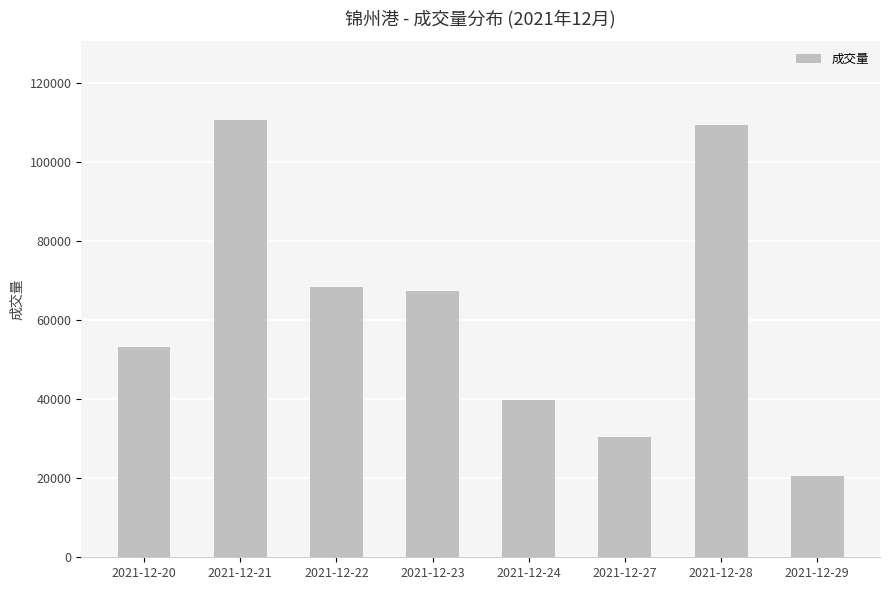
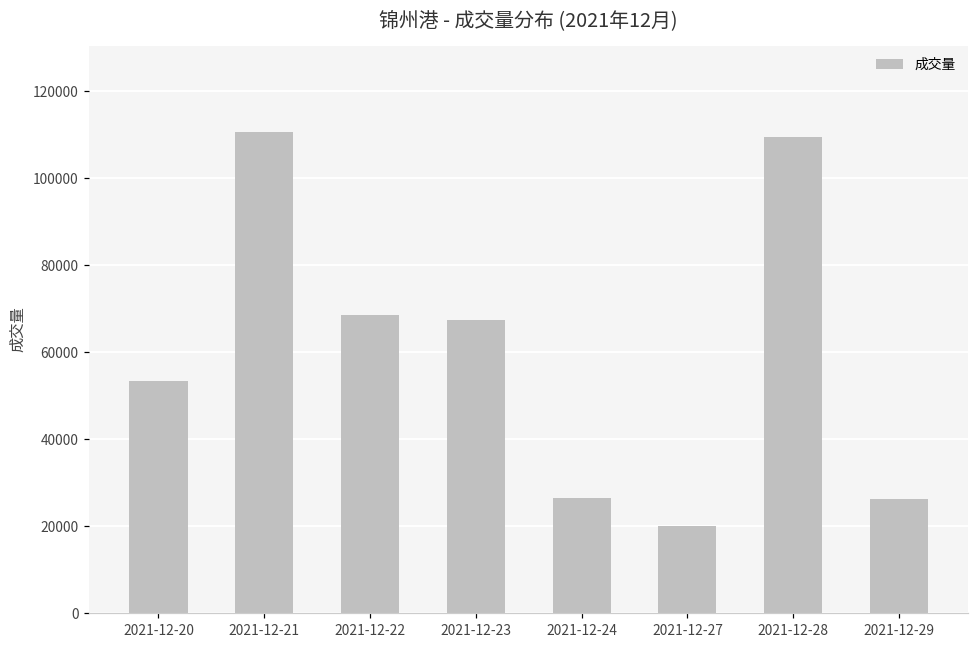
  {
    "2021-12-20": 53000,
    "2021-12-21": 111000,
    "2021-12-22": 68000,
    "2021-12-23": 67000,
-   "2021-12-24": 40000,
-   "2021-12-27": 31000,
+   "2021-12-24": 26000,
+   "2021-12-27": 20000,
    "2021-12-28": 109000,
-   "2021-12-29": 21000
+   "2021-12-29": 26000
  }
